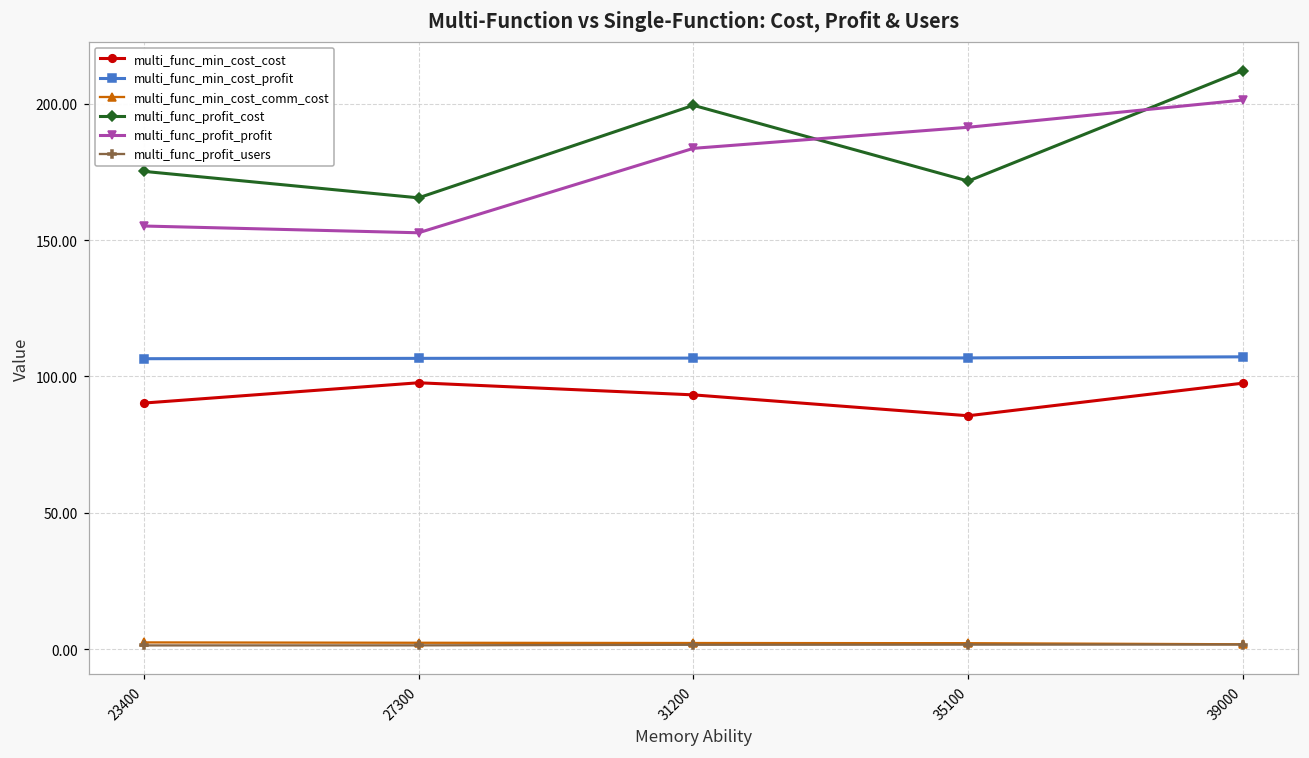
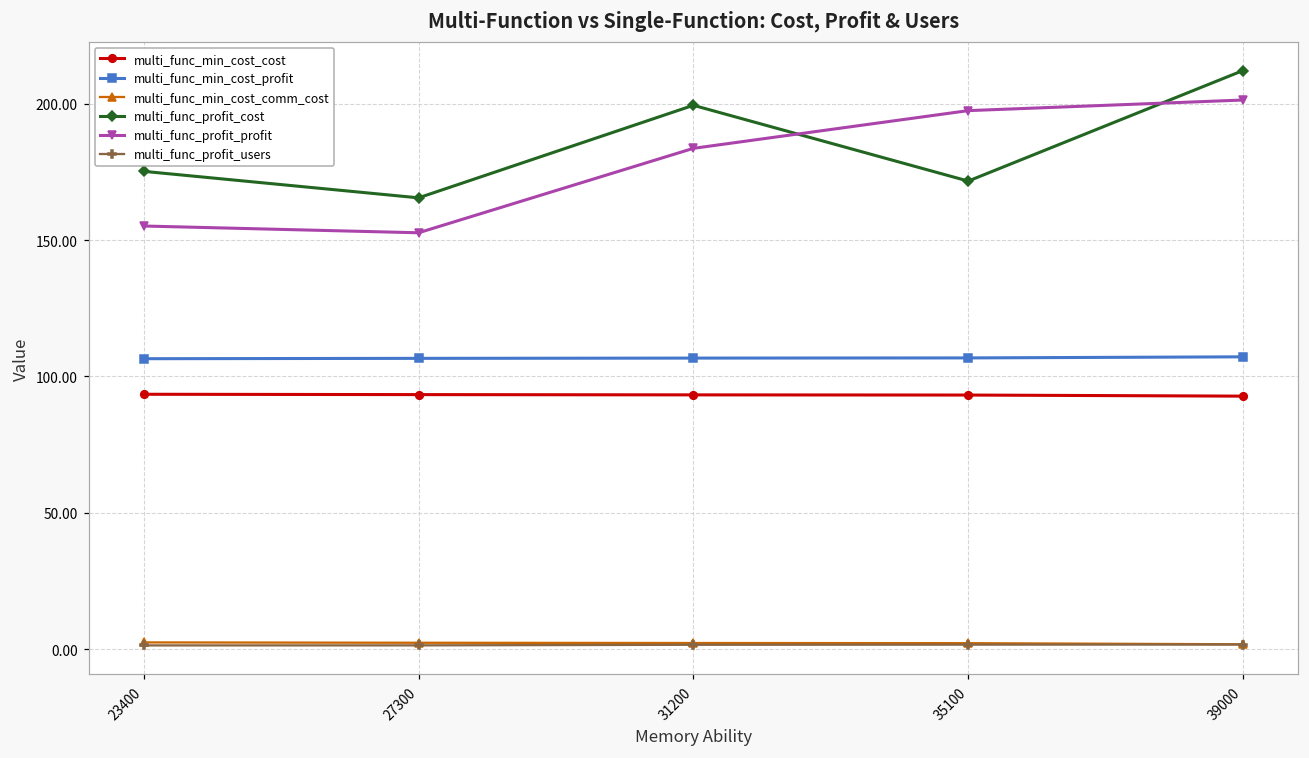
  {
    "multi_func_min_cost_cost": {
-     "23400": 90,
-     "27300": 98,
+     "23400": 93,
+     "27300": 93,
      "31200": 93,
-     "35100": 86,
-     "39000": 98
+     "35100": 93,
+     "39000": 93
    },
    "multi_func_min_cost_profit": {
      "23400": 107,
      "27300": 107,
      "31200": 107,
      "35100": 107,
      "39000": 107
    },
    "multi_func_min_cost_comm_cost": {
      "23400": 2
    },
    "multi_func_profit_cost": {
      "23400": 175,
      "27300": 166,
      "31200": 199,
      "35100": 172,
      "39000": 212
    },
    "multi_func_profit_profit": {
      "23400": 155,
      "27300": 153,
      "31200": 184,
-     "35100": 191,
+     "35100": 197,
      "39000": 201
    },
    "multi_func_profit_users": {
      "23400": 1
    }
  }
